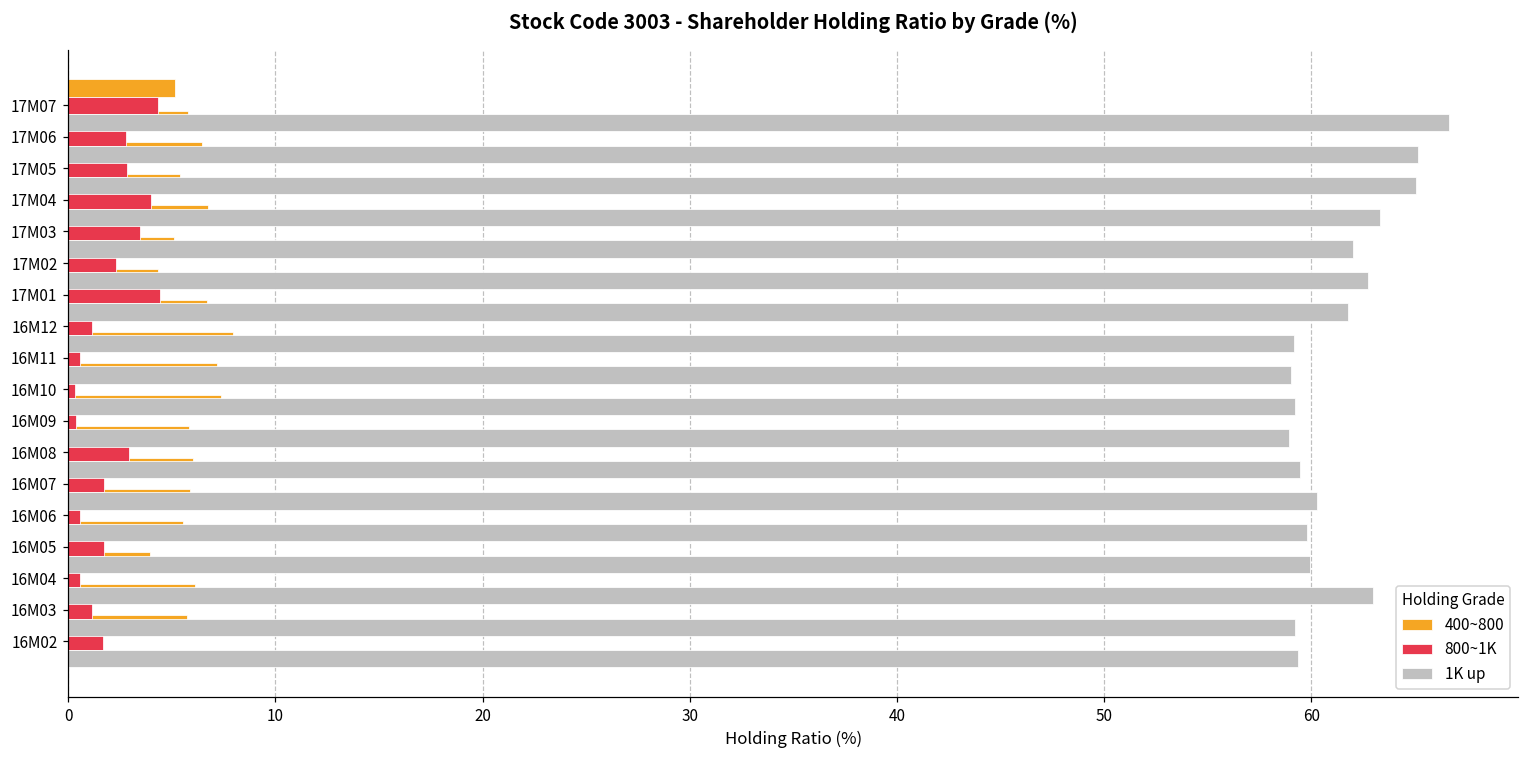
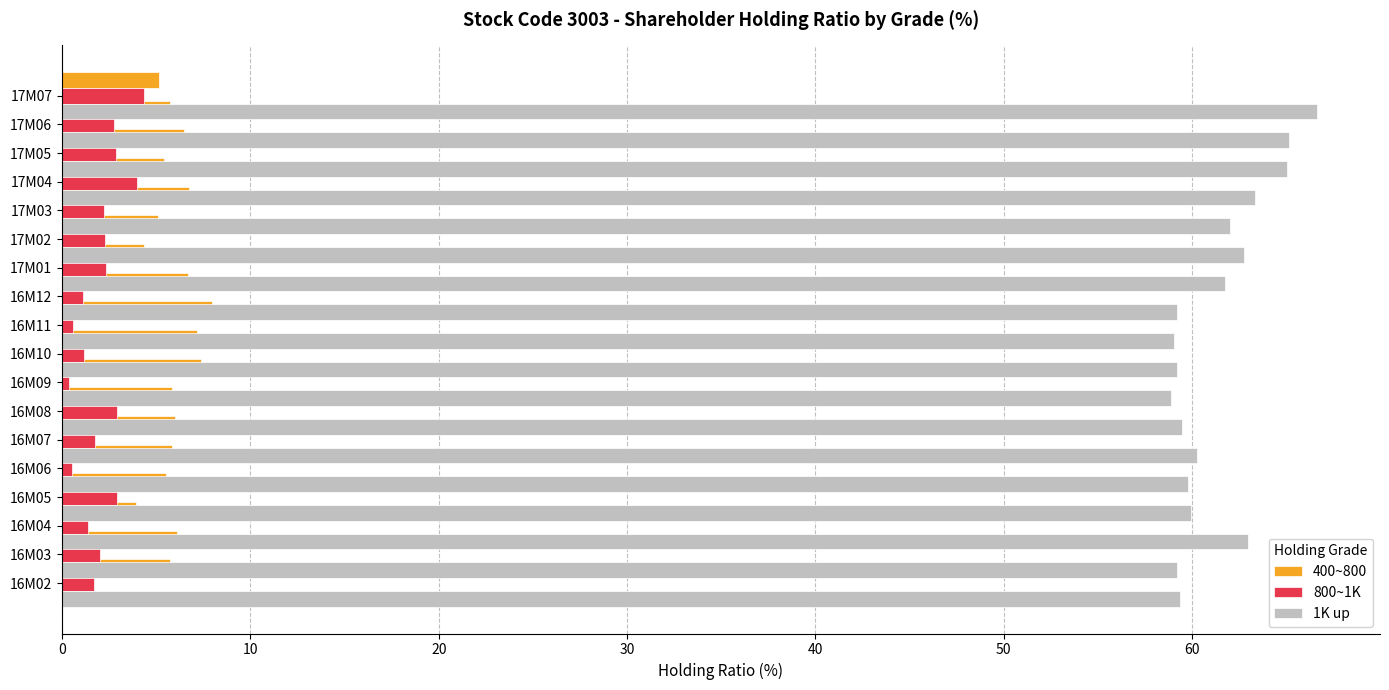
  {
    "800~1K": {
      "17M07": 4.3,
      "17M06": 2.8,
      "17M05": 2.9,
      "17M04": 4.0,
-     "17M03": 3.5,
+     "17M03": 2.2,
      "17M02": 2.3,
-     "17M01": 4.4,
+     "17M01": 2.4,
      "16M12": 1.1,
      "16M11": 0.6,
-     "16M10": 0.3,
+     "16M10": 1.1,
      "16M09": 0.4,
      "16M08": 2.9,
      "16M07": 1.7,
      "16M06": 0.6,
-     "16M05": 1.7,
-     "16M04": 0.6,
-     "16M03": 1.2,
+     "16M05": 2.9,
+     "16M04": 1.4,
+     "16M03": 2.0,
      "16M02": 1.7
    }
  }
